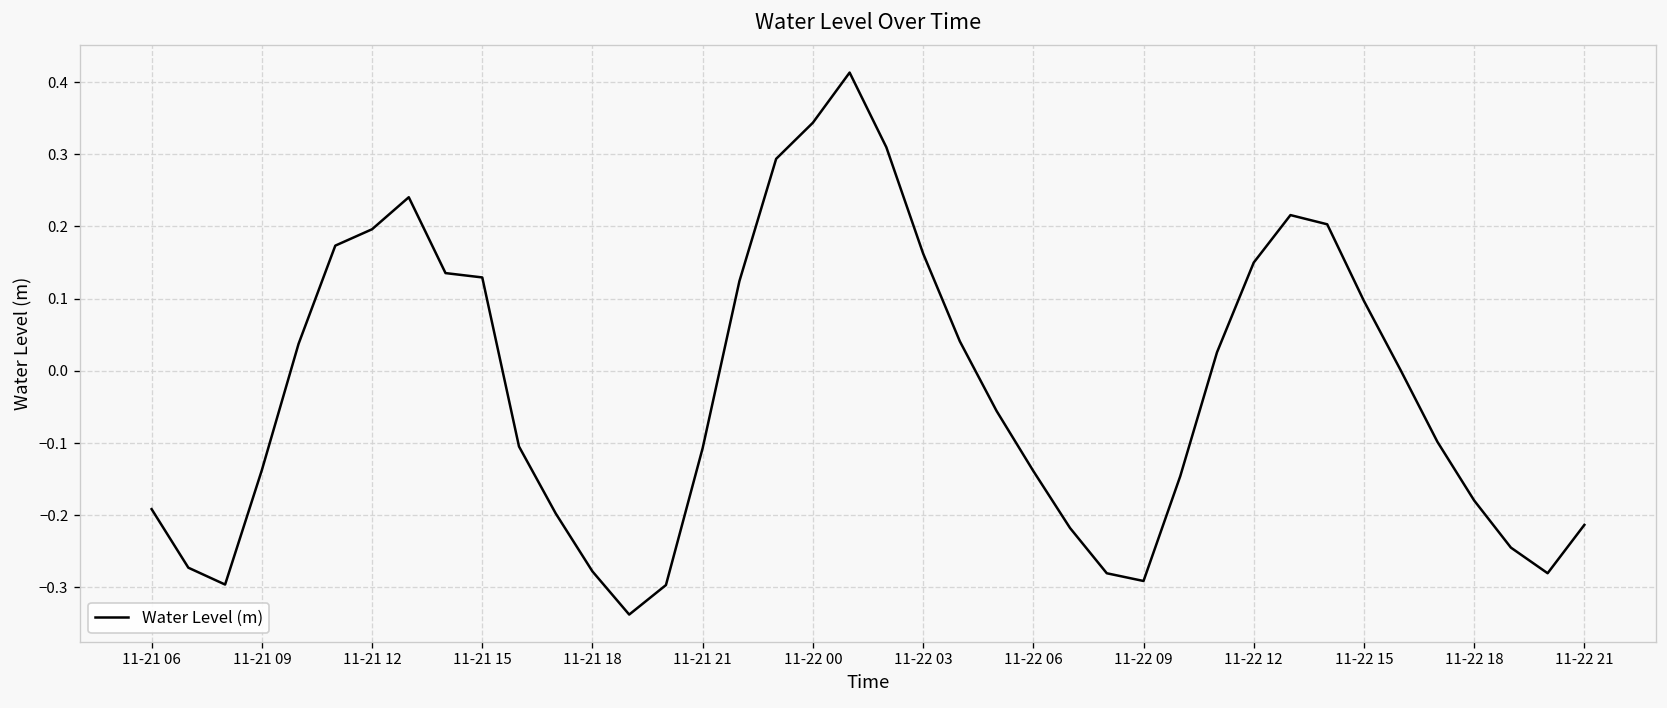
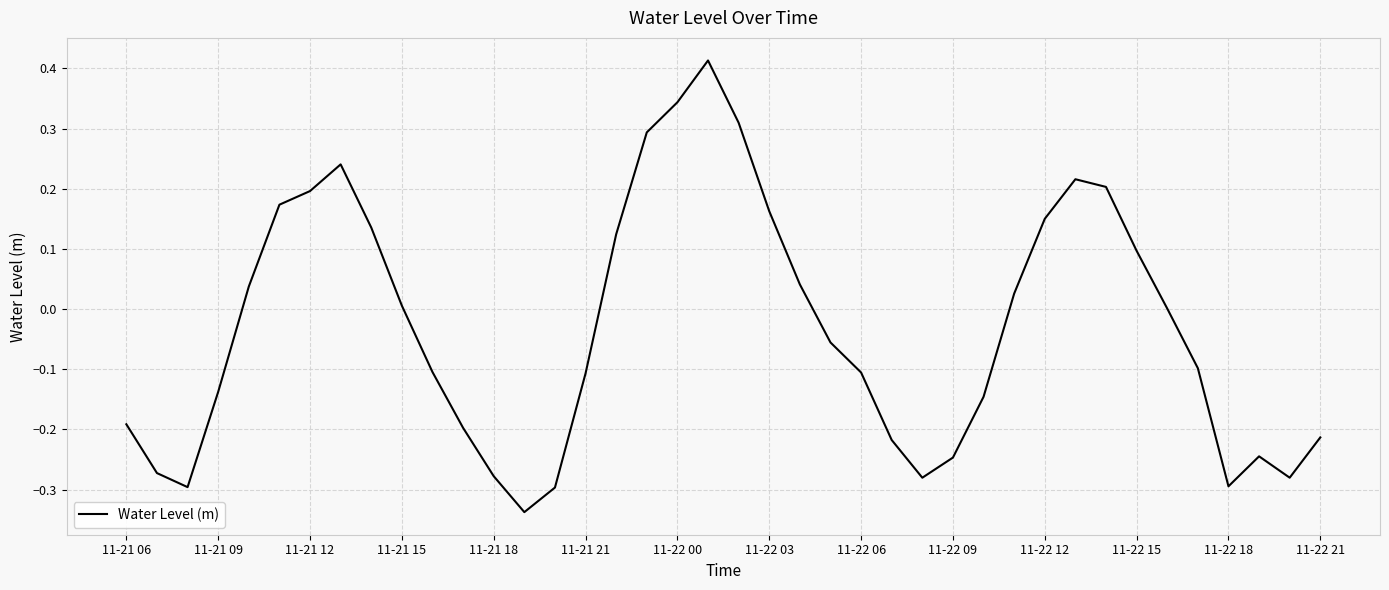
  {
    "11-21 06": -0.19,
    "11-21 09": -0.14,
    "11-21 12": 0.20,
-   "11-21 15": 0.13,
+   "11-21 15": 0.01,
    "11-21 18": -0.28,
    "11-21 21": -0.11,
    "11-22 00": 0.34,
    "11-22 03": 0.16,
-   "11-22 06": -0.14,
-   "11-22 09": -0.29,
+   "11-22 06": -0.11,
+   "11-22 09": -0.25,
    "11-22 12": 0.15,
    "11-22 15": 0.10,
-   "11-22 18": -0.18,
+   "11-22 18": -0.29,
    "11-22 21": -0.21
  }
